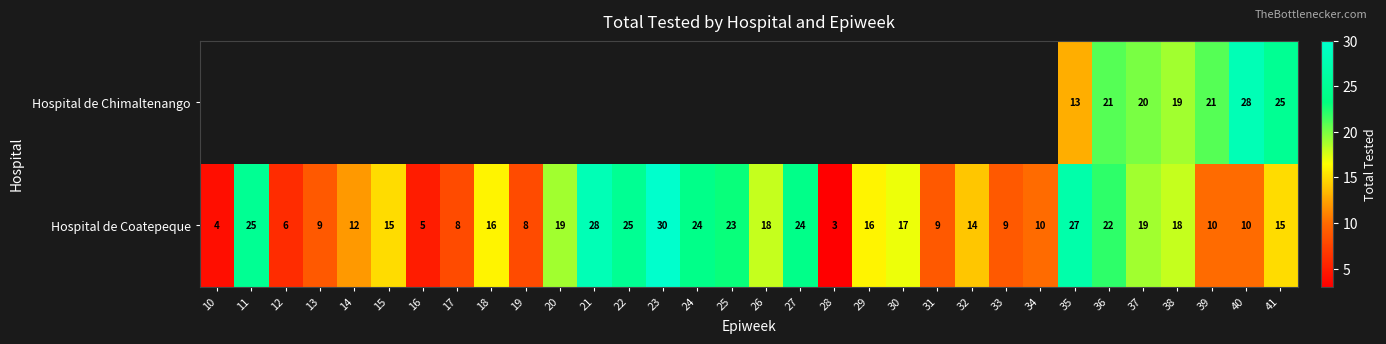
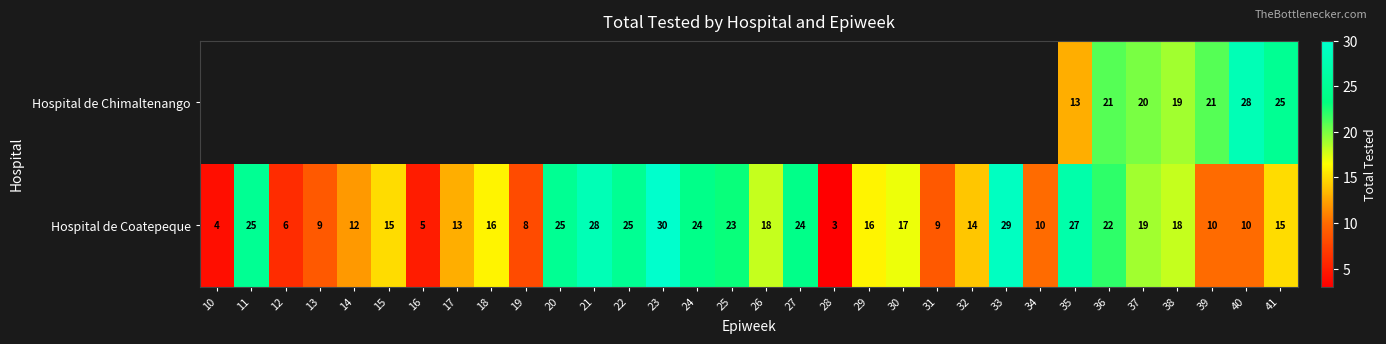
  {
    "Hospital de Chimaltenango": {
      "35": 13,
      "36": 21,
      "37": 20,
      "38": 19,
      "39": 21,
      "40": 28,
      "41": 25
    },
    "Hospital de Coatepeque": {
      "10": 4,
      "11": 25,
      "12": 6,
      "13": 9,
      "14": 12,
      "15": 15,
      "16": 5,
-     "17": 8,
+     "17": 13,
      "18": 16,
      "19": 8,
-     "20": 19,
+     "20": 25,
      "21": 28,
      "22": 25,
      "23": 30,
      "24": 24,
      "25": 23,
      "26": 18,
      "27": 24,
      "28": 3,
      "29": 16,
      "30": 17,
      "31": 9,
      "32": 14,
-     "33": 9,
+     "33": 29,
      "34": 10,
      "35": 27,
      "36": 22,
      "37": 19,
      "38": 18,
      "39": 10,
      "40": 10,
      "41": 15
    }
  }
